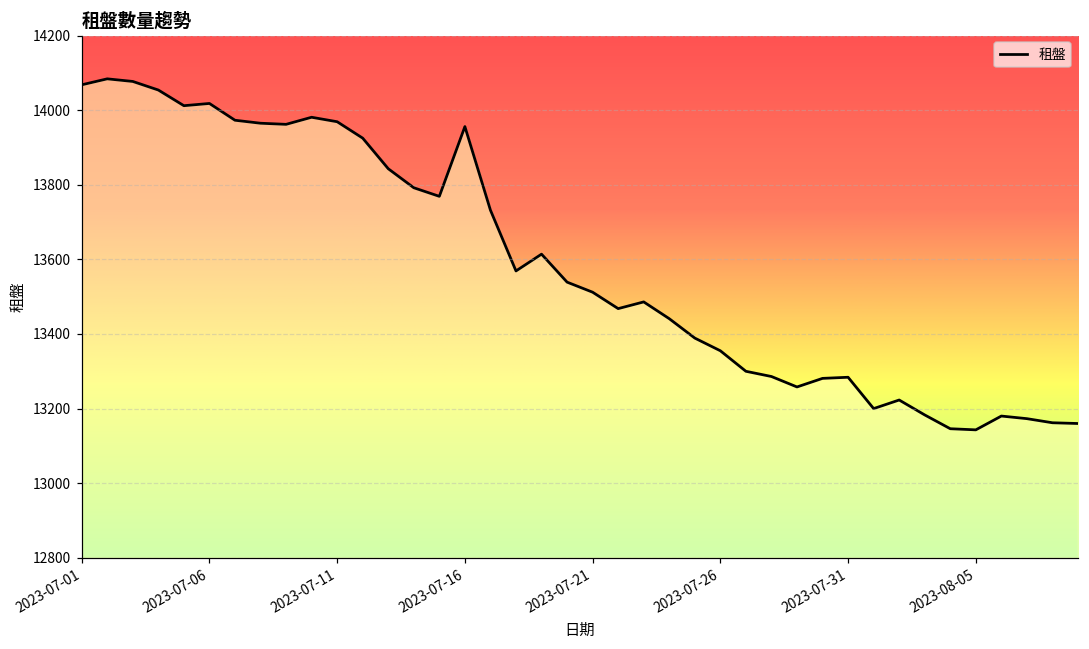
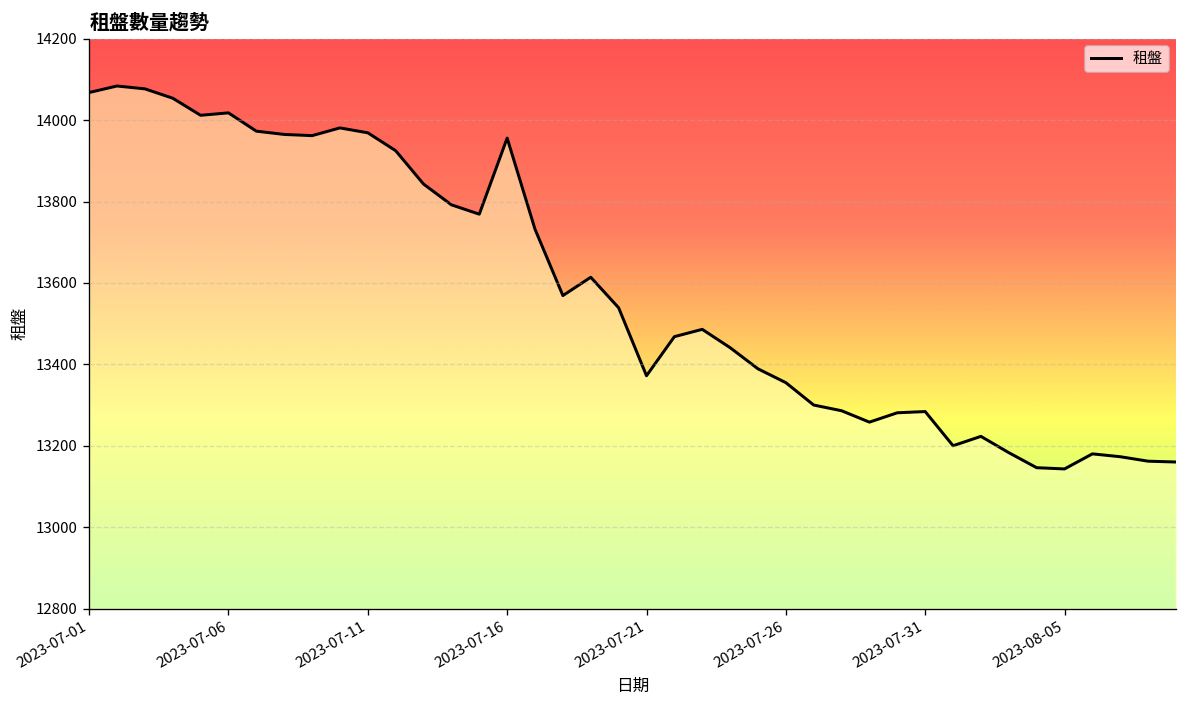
  {
    "2023-07-01": 14070,
    "2023-07-06": 14020,
    "2023-07-11": 13970,
    "2023-07-16": 13960,
-   "2023-07-21": 13510,
+   "2023-07-21": 13370,
    "2023-07-26": 13360,
    "2023-07-31": 13280,
    "2023-08-05": 13140
  }
